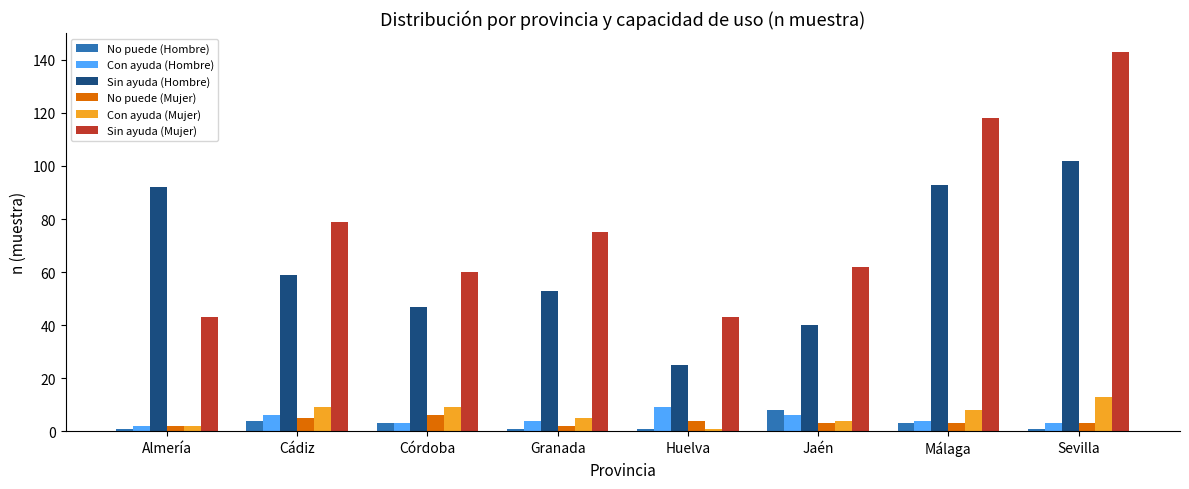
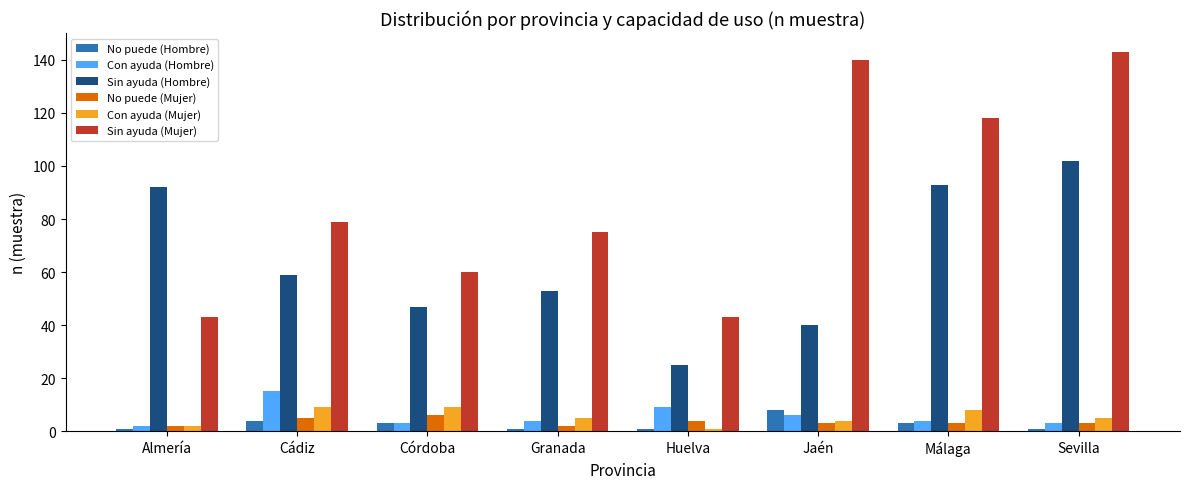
  {
    "No puede (Hombre)": {
      "Almería": 1,
      "Cádiz": 4,
      "Córdoba": 3,
      "Granada": 1,
      "Huelva": 1,
      "Jaén": 8,
      "Málaga": 3,
      "Sevilla": 1
    },
    "Con ayuda (Hombre)": {
      "Almería": 2,
-     "Cádiz": 6,
+     "Cádiz": 15,
      "Córdoba": 3,
      "Granada": 4,
      "Huelva": 9,
      "Jaén": 6,
      "Málaga": 4,
      "Sevilla": 3
    },
    "Sin ayuda (Hombre)": {
      "Almería": 92,
      "Cádiz": 59,
      "Córdoba": 47,
      "Granada": 53,
      "Huelva": 25,
      "Jaén": 40,
      "Málaga": 93,
      "Sevilla": 102
    },
    "No puede (Mujer)": {
      "Almería": 2,
      "Cádiz": 5,
      "Córdoba": 6,
      "Granada": 2,
      "Huelva": 4,
      "Jaén": 3,
      "Málaga": 3,
      "Sevilla": 3
    },
    "Con ayuda (Mujer)": {
      "Almería": 2,
      "Cádiz": 9,
      "Córdoba": 9,
      "Granada": 5,
      "Huelva": 1,
      "Jaén": 4,
      "Málaga": 8,
-     "Sevilla": 13
+     "Sevilla": 5
    },
    "Sin ayuda (Mujer)": {
      "Almería": 43,
      "Cádiz": 79,
      "Córdoba": 60,
      "Granada": 75,
      "Huelva": 43,
-     "Jaén": 62,
+     "Jaén": 140,
      "Málaga": 118,
      "Sevilla": 143
    }
  }
